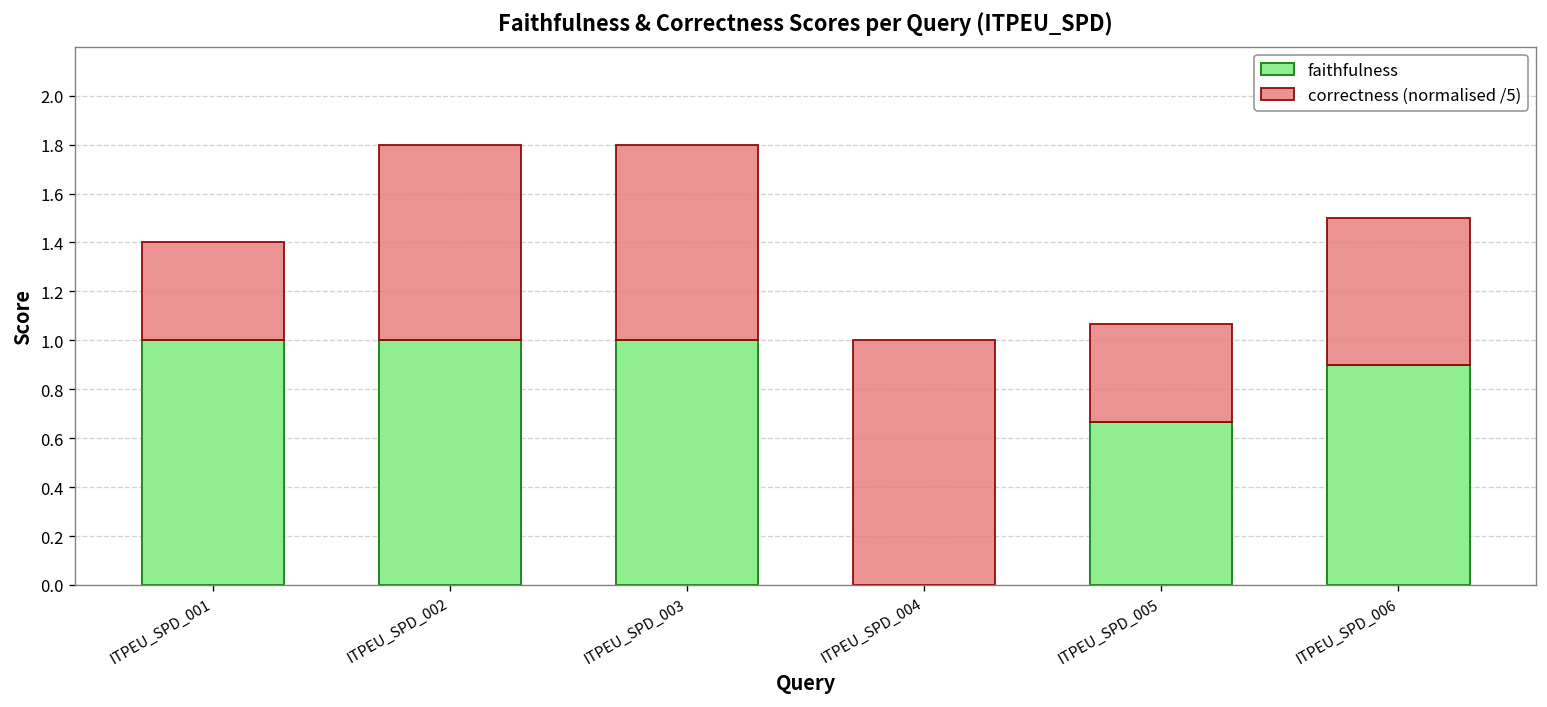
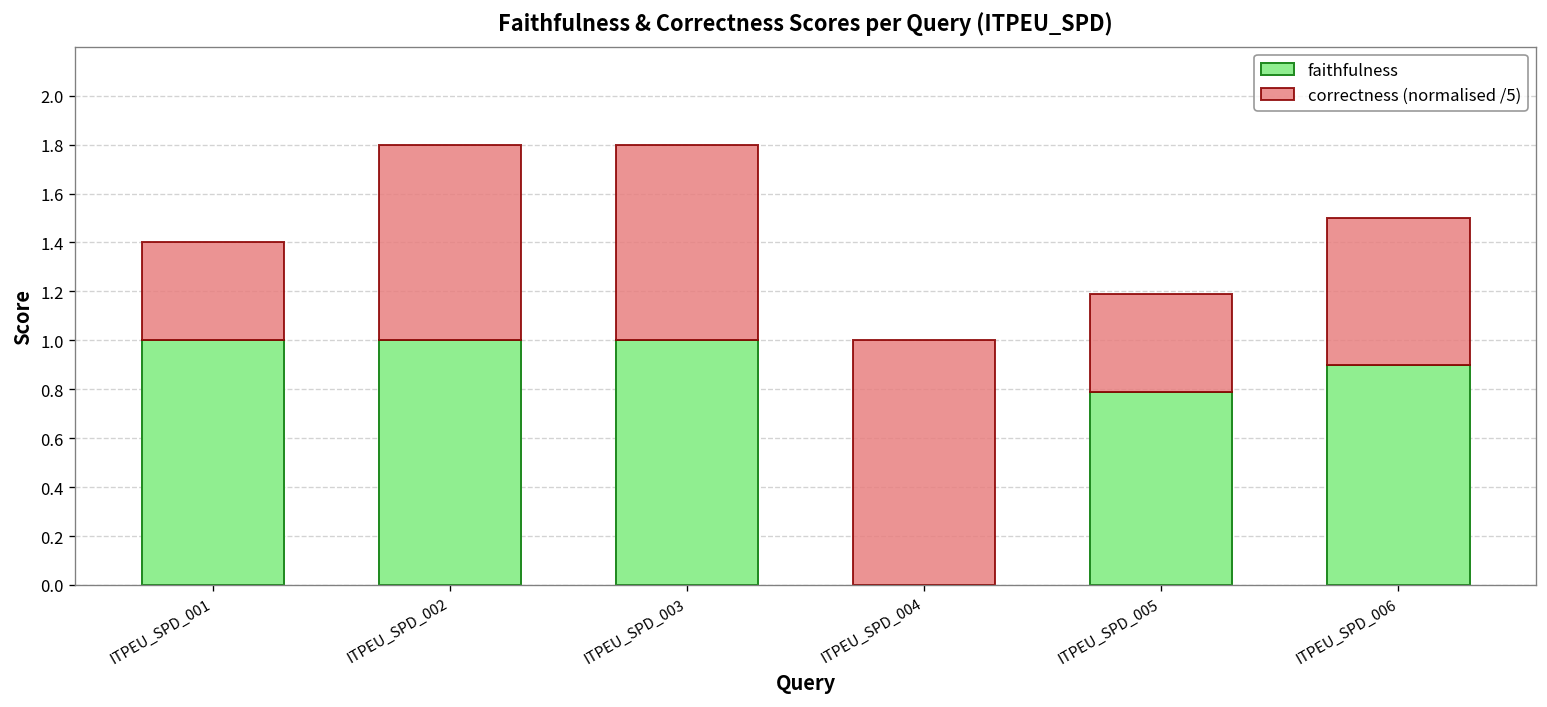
  {
    "faithfulness": {
      "ITPEU_SPD_001": 1.00,
      "ITPEU_SPD_002": 1.00,
      "ITPEU_SPD_003": 1.00,
      "ITPEU_SPD_004": 0.00,
-     "ITPEU_SPD_005": 0.67,
+     "ITPEU_SPD_005": 0.79,
      "ITPEU_SPD_006": 0.90
    },
    "correctness (normalised /5)": {
      "ITPEU_SPD_001": 0.40,
      "ITPEU_SPD_002": 0.80,
      "ITPEU_SPD_003": 0.80,
      "ITPEU_SPD_004": 1.00,
      "ITPEU_SPD_005": 0.40,
      "ITPEU_SPD_006": 0.60
    }
  }
